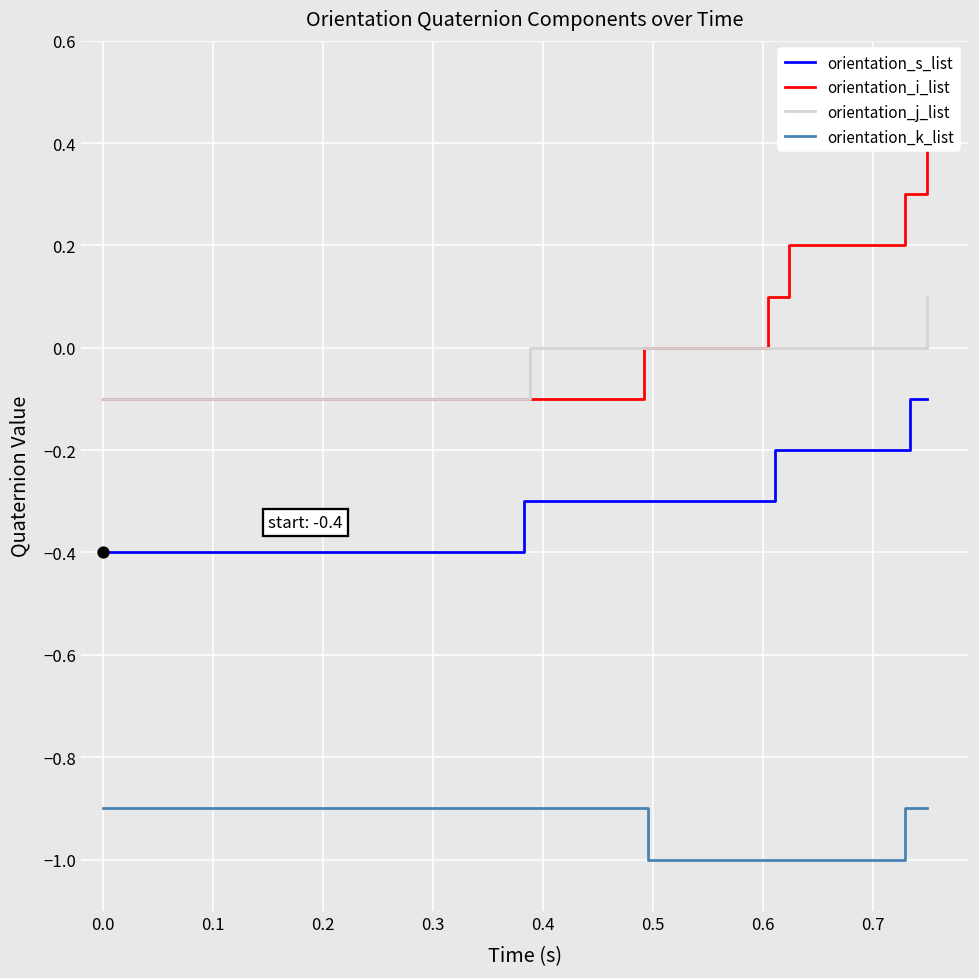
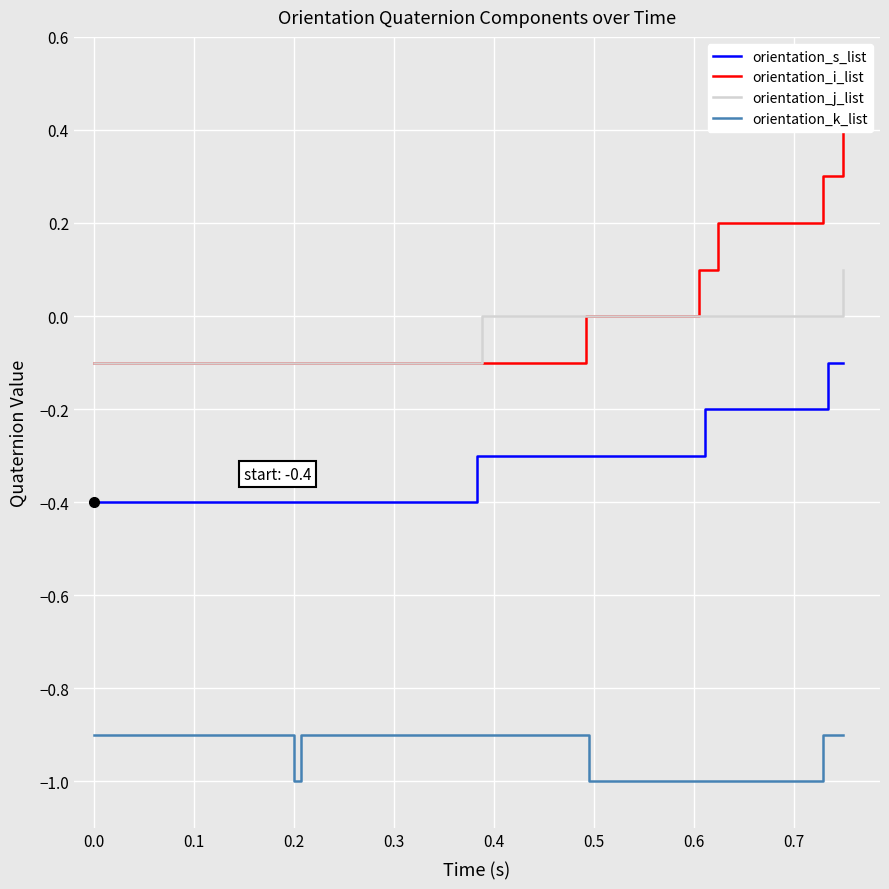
  {
    "orientation_k_list": {
      "0.0": -0.9,
-     "0.2": -0.9
+     "0.2": -1.0
    }
  }
